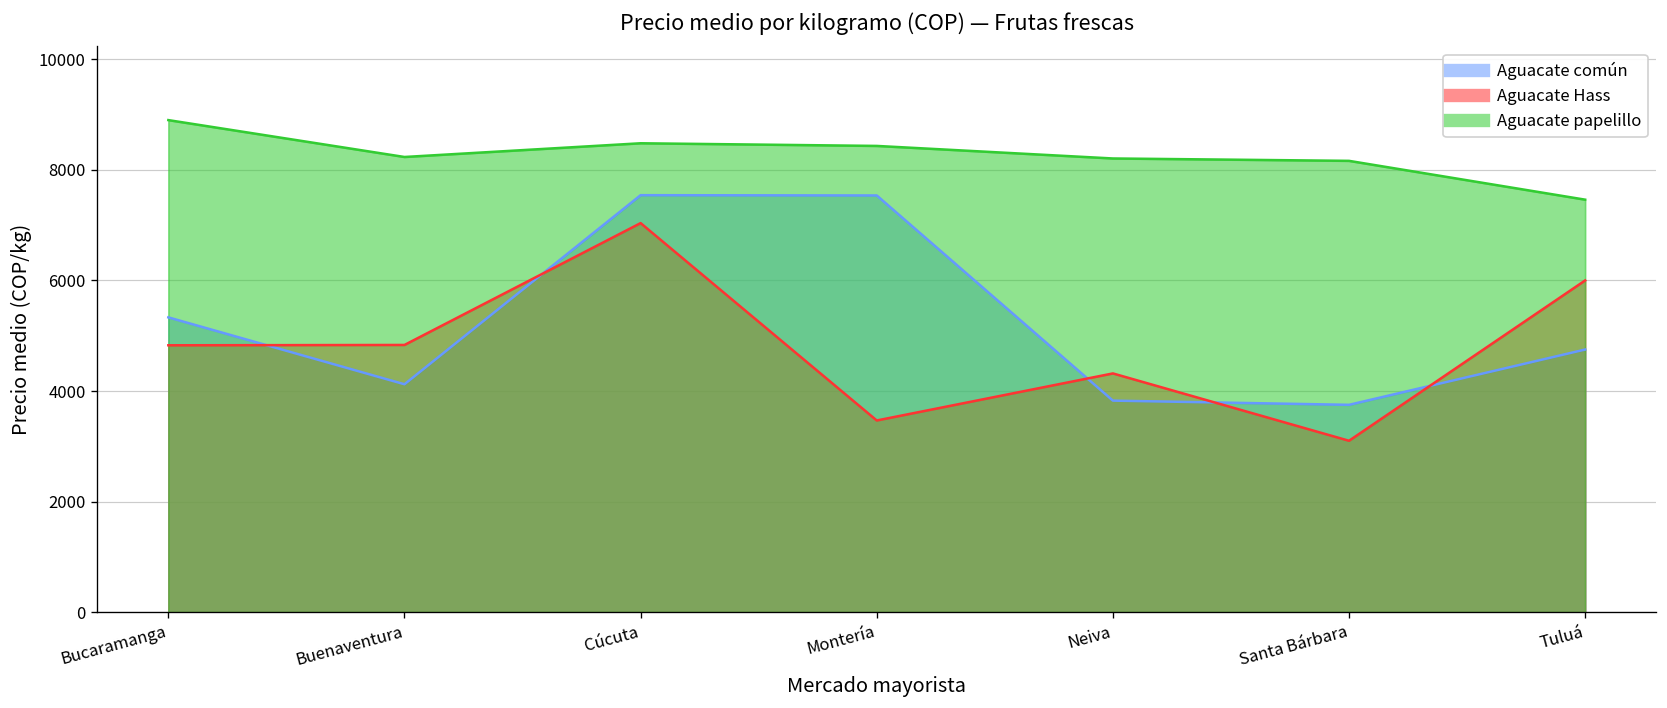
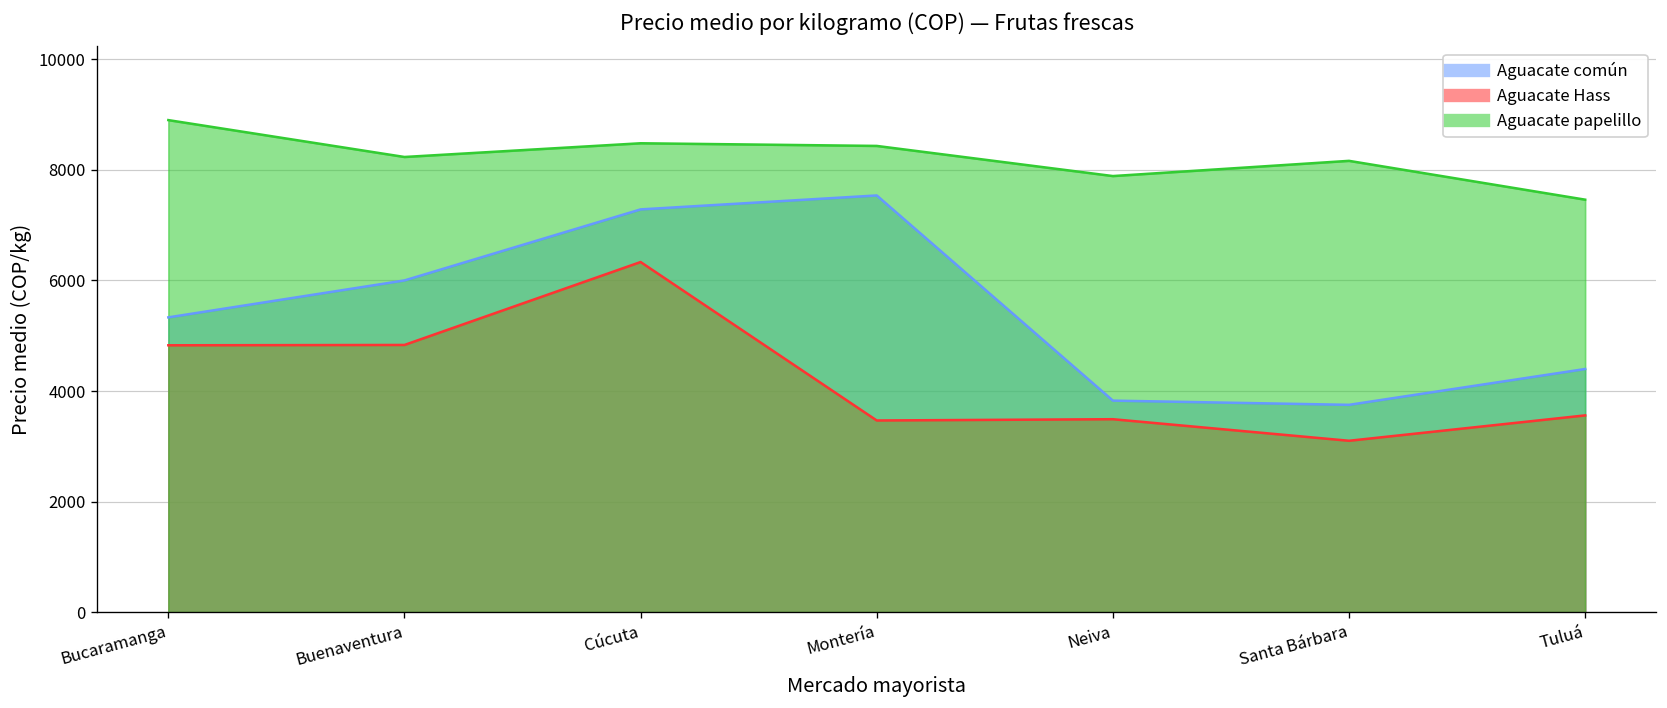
  {
    "Aguacate común": {
      "Bucaramanga": 5300,
-     "Buenaventura": 4100,
-     "Cúcuta": 7500,
+     "Buenaventura": 6000,
+     "Cúcuta": 7300,
      "Montería": 7500,
      "Neiva": 3800,
      "Santa Bárbara": 3800,
-     "Tuluá": 4800
+     "Tuluá": 4400
    },
    "Aguacate Hass": {
      "Bucaramanga": 4800,
      "Buenaventura": 4800,
-     "Cúcuta": 7000,
+     "Cúcuta": 6300,
      "Montería": 3500,
-     "Neiva": 4300,
+     "Neiva": 3500,
      "Santa Bárbara": 3100,
-     "Tuluá": 6000
+     "Tuluá": 3600
    },
    "Aguacate papelillo": {
      "Bucaramanga": 8900,
      "Buenaventura": 8200,
      "Cúcuta": 8500,
      "Montería": 8400,
-     "Neiva": 8200,
+     "Neiva": 7900,
      "Santa Bárbara": 8200,
      "Tuluá": 7500
    }
  }
